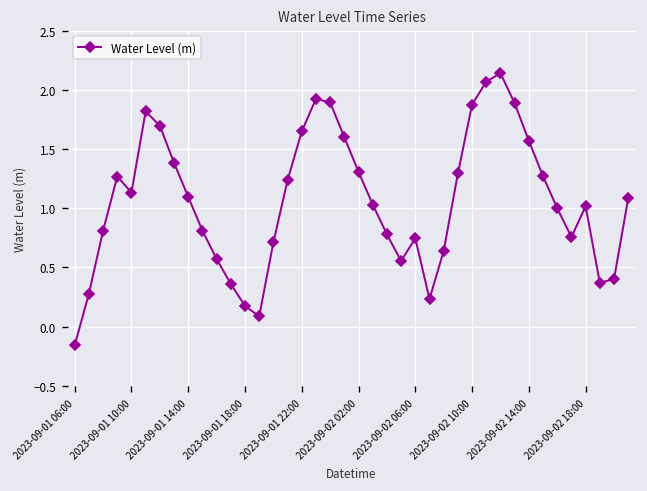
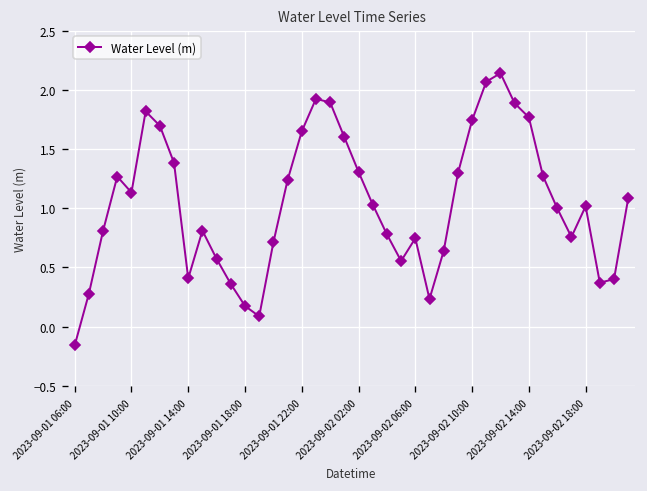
  {
    "2023-09-01 06:00": -0.2,
    "2023-09-01 10:00": 1.1,
-   "2023-09-01 14:00": 1.1,
+   "2023-09-01 14:00": 0.4,
    "2023-09-01 18:00": 0.2,
    "2023-09-01 22:00": 1.6,
    "2023-09-02 02:00": 1.3,
    "2023-09-02 06:00": 0.7,
-   "2023-09-02 10:00": 1.9,
-   "2023-09-02 14:00": 1.6,
+   "2023-09-02 10:00": 1.7,
+   "2023-09-02 14:00": 1.8,
    "2023-09-02 18:00": 1.0
  }
